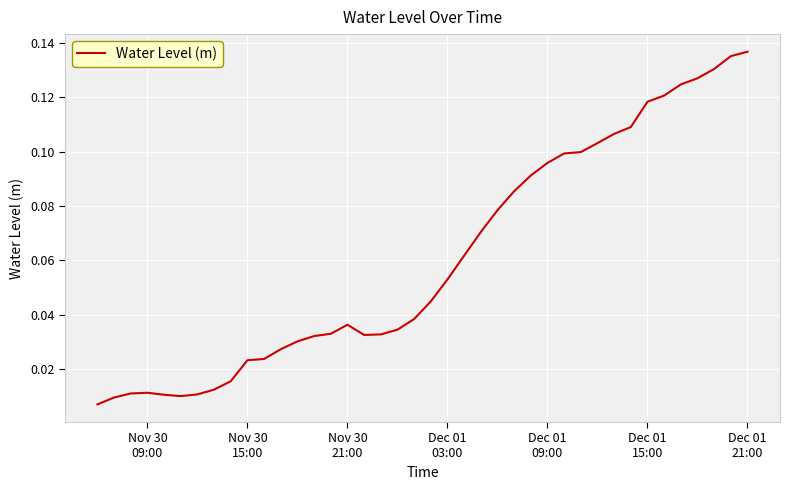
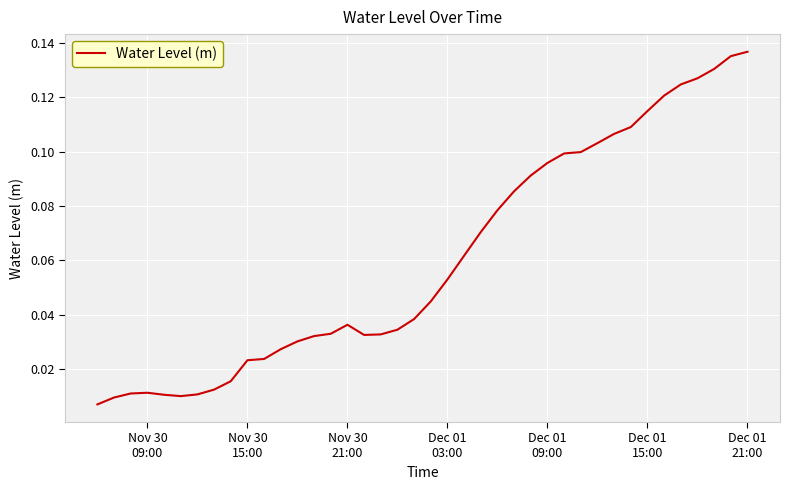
  {
    "Nov 30 09:00": 0.011,
    "Nov 30 15:00": 0.023,
    "Nov 30 21:00": 0.036,
    "Dec 01 03:00": 0.053,
    "Dec 01 09:00": 0.096,
-   "Dec 01 15:00": 0.118,
+   "Dec 01 15:00": 0.115,
    "Dec 01 21:00": 0.137
  }
